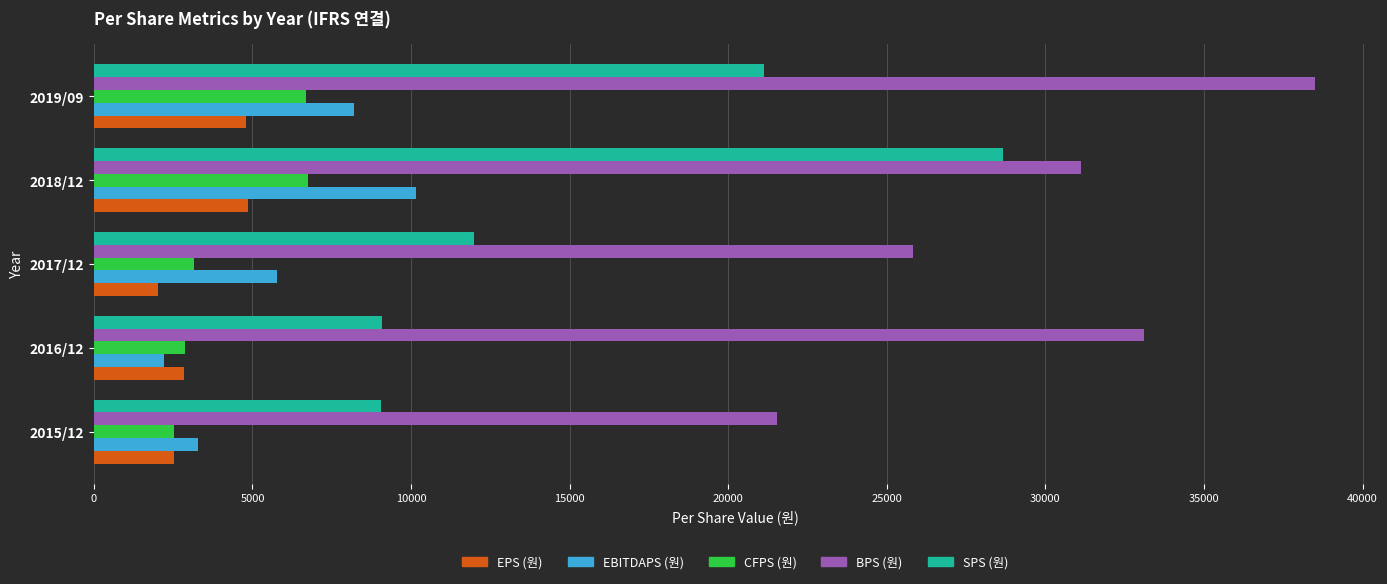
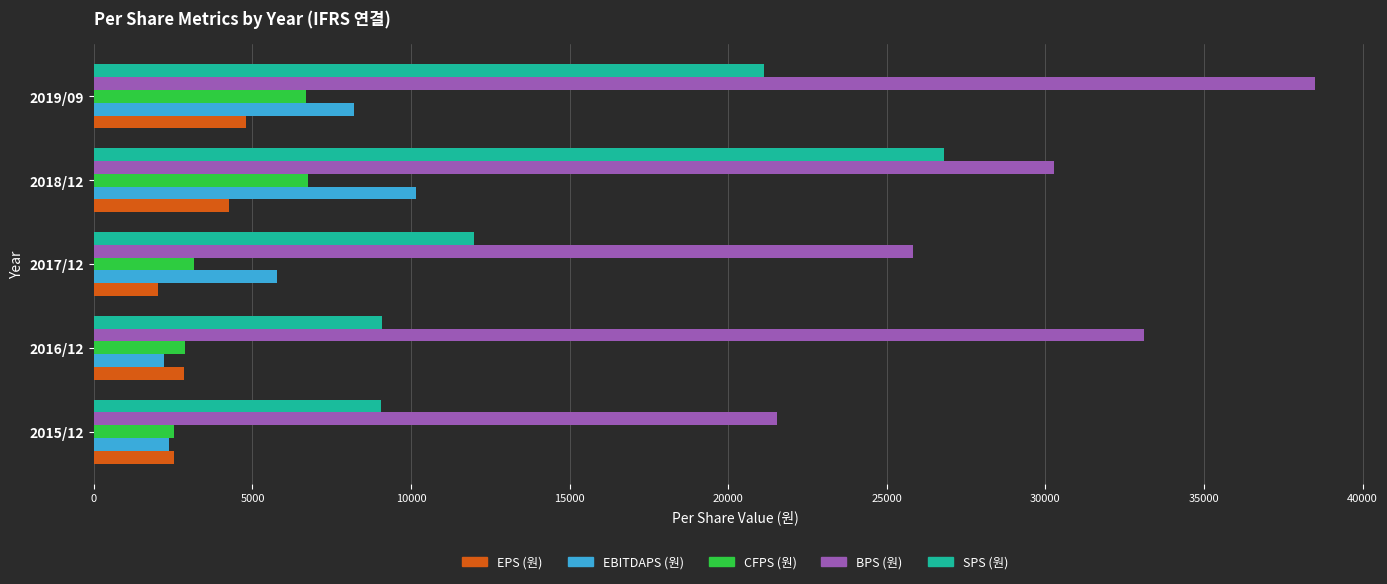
  {
    "EPS (원)": {
      "2019/09": 4800,
-     "2018/12": 4900,
+     "2018/12": 4300,
      "2017/12": 2000,
      "2016/12": 2800,
      "2015/12": 2500
    },
    "EBITDAPS (원)": {
      "2019/09": 8200,
      "2018/12": 10200,
      "2017/12": 5800,
      "2016/12": 2200,
-     "2015/12": 3300
+     "2015/12": 2400
    },
    "CFPS (원)": {
      "2019/09": 6700,
      "2018/12": 6700,
      "2017/12": 3200,
      "2016/12": 2900,
      "2015/12": 2500
    },
    "BPS (원)": {
      "2019/09": 38500,
-     "2018/12": 31100,
+     "2018/12": 30300,
      "2017/12": 25800,
      "2016/12": 33100,
      "2015/12": 21500
    },
    "SPS (원)": {
      "2019/09": 21100,
-     "2018/12": 28700,
+     "2018/12": 26800,
      "2017/12": 12000,
      "2016/12": 9100,
      "2015/12": 9100
    }
  }
